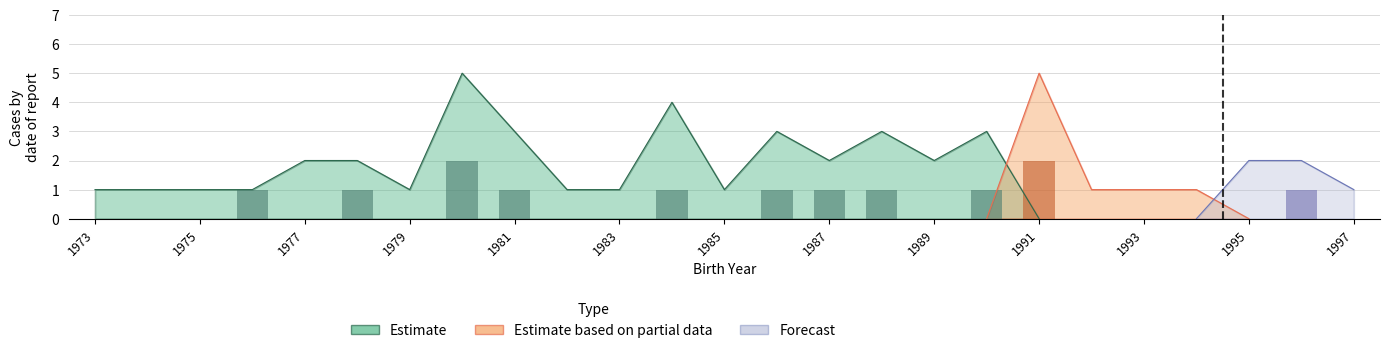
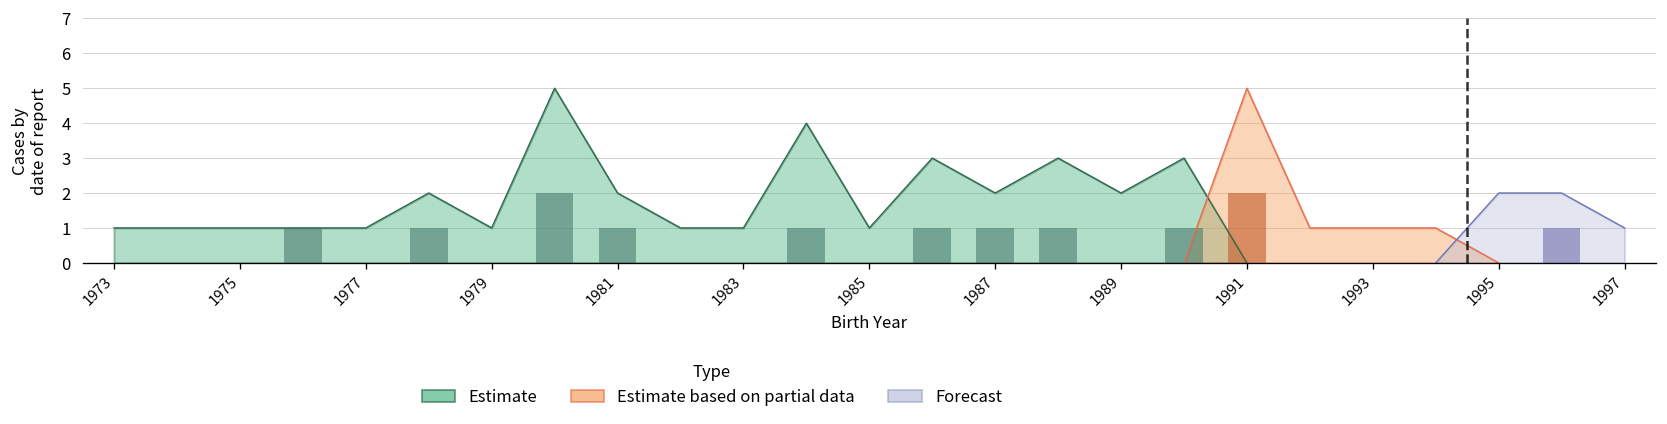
  {
    "Estimate": {
      "1973": 1,
      "1975": 1,
-     "1977": 2,
+     "1977": 1,
      "1979": 1,
-     "1981": 3,
+     "1981": 2,
      "1983": 1,
      "1985": 1,
      "1987": 2,
      "1989": 2,
      "1991": 0
    },
    "Estimate based on partial data": {
      "1991": 5,
      "1993": 1,
      "1995": 0
    },
    "Forecast": {
      "1995": 2,
      "1997": 1
    }
  }
